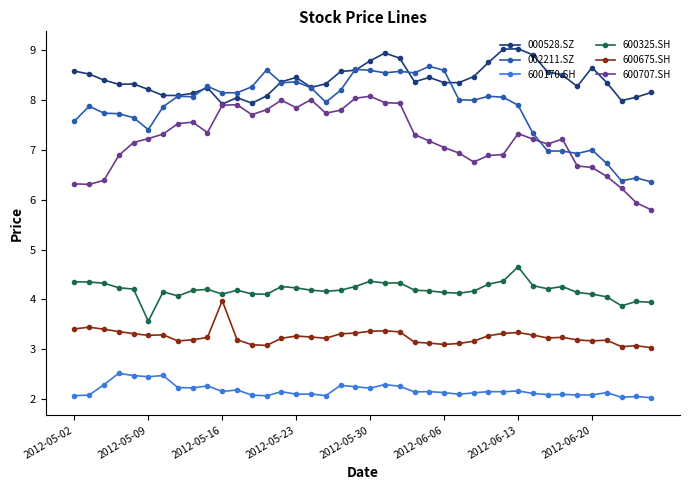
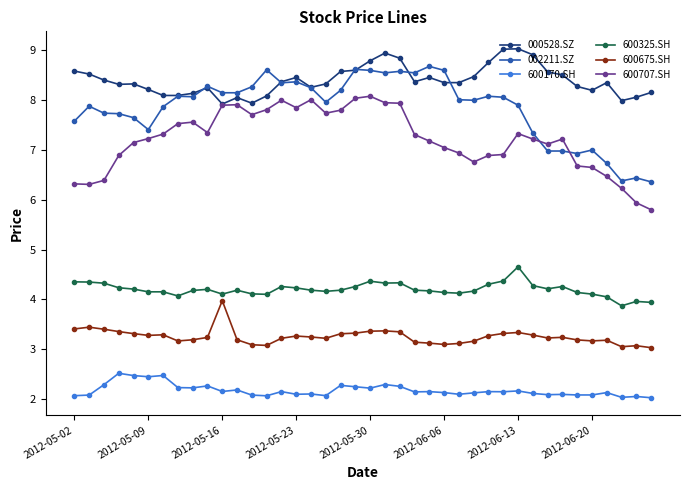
  {
    "000528.SZ": {
      "2012-05-02": 8.6,
      "2012-05-09": 8.2,
      "2012-05-23": 8.5,
      "2012-05-30": 8.8,
      "2012-06-06": 8.4,
      "2012-06-13": 9.0,
-     "2012-06-20": 8.7
+     "2012-06-20": 8.2
    },
    "600325.SH": {
      "2012-05-02": 4.4,
-     "2012-05-09": 3.6,
+     "2012-05-09": 4.2,
      "2012-05-16": 4.1,
      "2012-05-23": 4.2,
      "2012-05-30": 4.4,
      "2012-06-06": 4.1,
      "2012-06-13": 4.7,
      "2012-06-20": 4.1
    },
    "600675.SH": {
      "2012-05-02": 3.4,
      "2012-05-09": 3.3,
      "2012-05-16": 4.0,
      "2012-05-23": 3.3,
      "2012-05-30": 3.4,
      "2012-06-06": 3.1,
      "2012-06-13": 3.3,
      "2012-06-20": 3.2
    },
    "600707.SH": {
      "2012-05-02": 6.3,
      "2012-05-09": 7.2,
      "2012-05-23": 7.9,
      "2012-05-30": 8.1,
      "2012-06-06": 7.1,
      "2012-06-13": 7.3,
      "2012-06-20": 6.7
    }
  }
